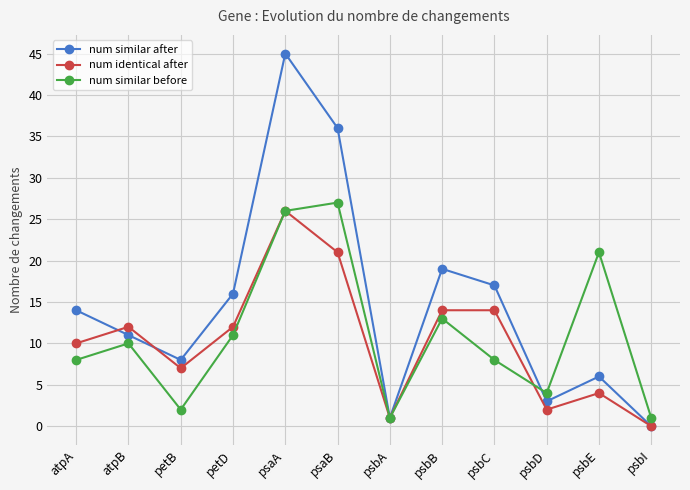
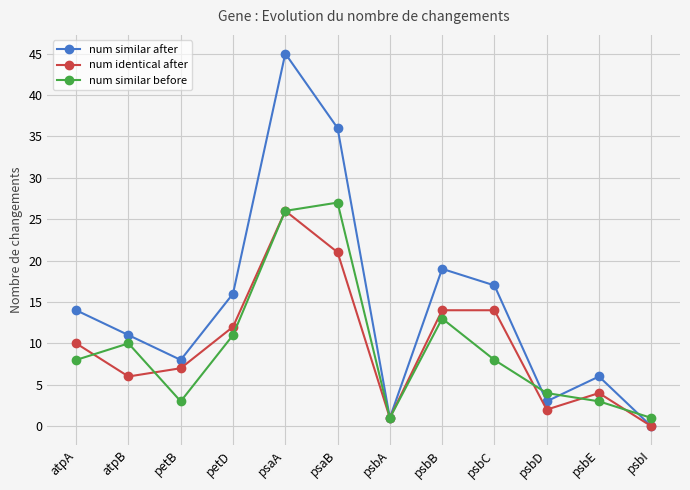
  {
    "num similar after": {
      "atpA": 14,
      "atpB": 11,
      "petB": 8,
      "petD": 16,
      "psaA": 45,
      "psaB": 36,
      "psbB": 19,
      "psbC": 17,
      "psbD": 3,
      "psbE": 6
    },
    "num identical after": {
      "atpA": 10,
-     "atpB": 12,
+     "atpB": 6,
      "petB": 7,
      "petD": 12,
      "psaB": 21,
      "psbB": 14,
      "psbC": 14,
      "psbD": 2,
      "psbE": 4
    },
    "num similar before": {
      "atpA": 8,
      "atpB": 10,
-     "petB": 2,
+     "petB": 3,
      "petD": 11,
      "psaB": 27,
      "psbB": 13,
      "psbC": 8,
      "psbD": 4,
-     "psbE": 21,
+     "psbE": 3,
      "psbI": 1
    }
  }
